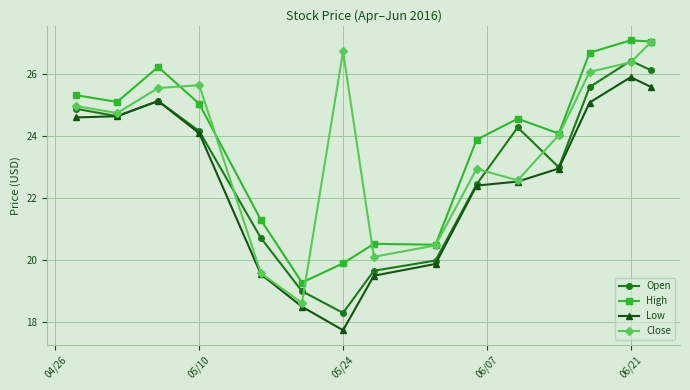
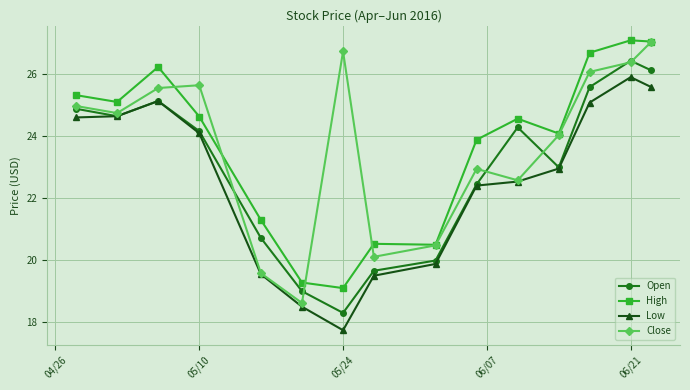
  {
    "High": {
-     "05/10": 25.1,
-     "05/24": 19.9,
+     "05/10": 24.6,
+     "05/24": 19.1,
      "06/21": 27.1
    },
    "Close": {
      "05/10": 25.7,
      "05/24": 26.7
    }
  }
